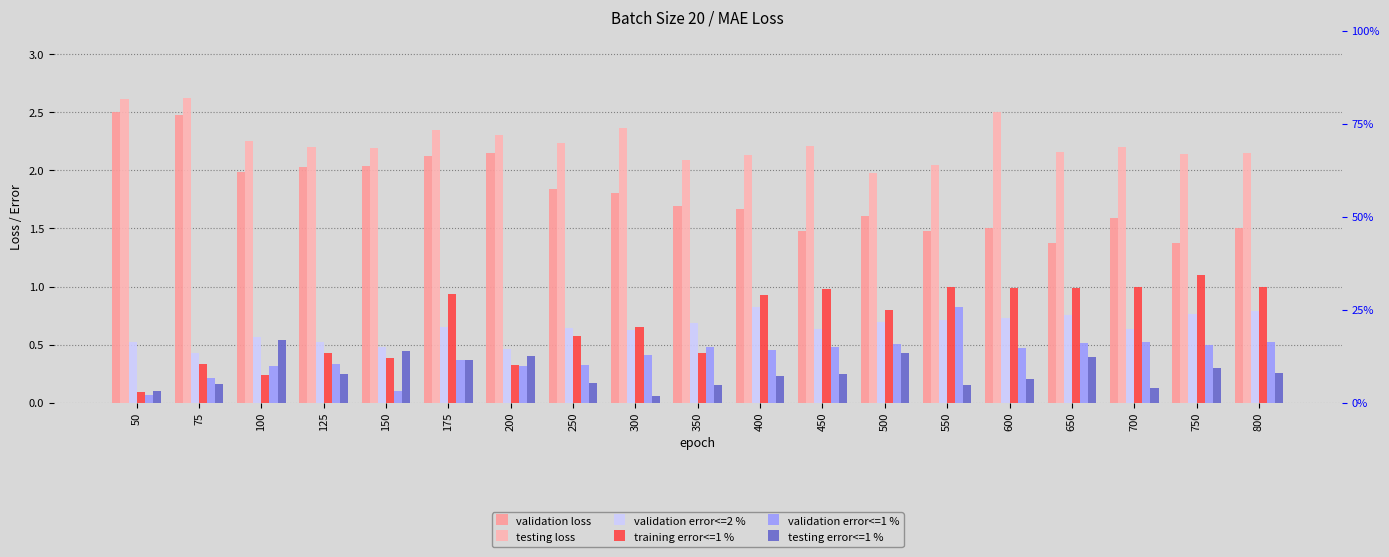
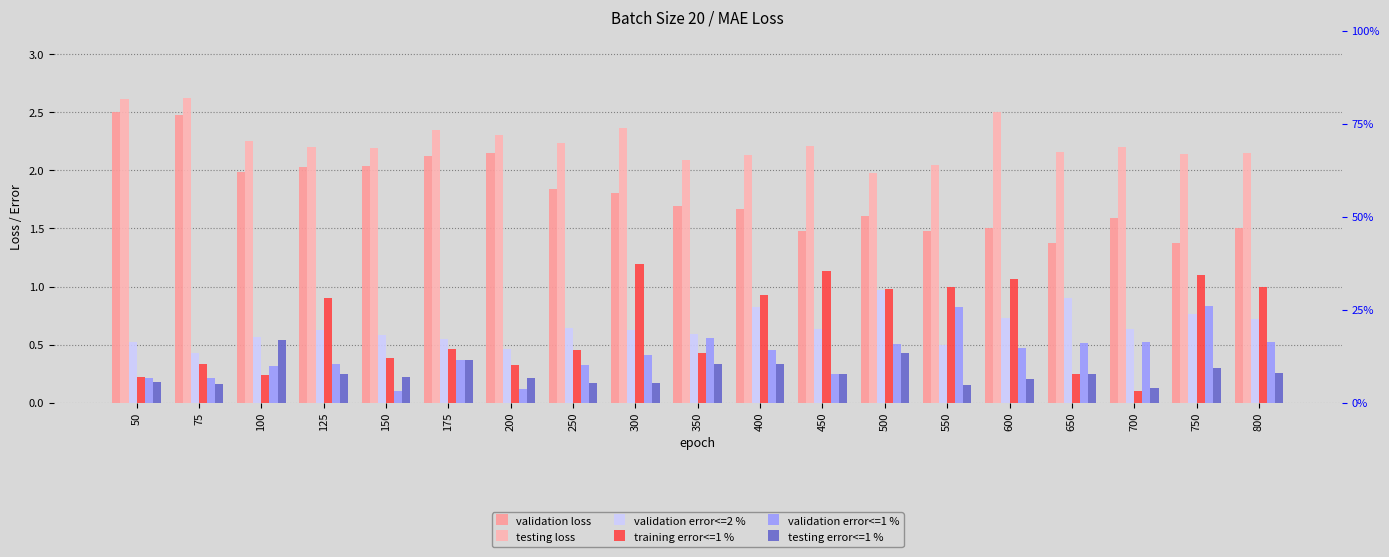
  {
    "validation error<=2 %": {
      "50": 0.53,
      "75": 0.43,
      "100": 0.57,
-     "125": 0.53,
-     "150": 0.48,
-     "175": 0.65,
+     "125": 0.63,
+     "150": 0.58,
+     "175": 0.55,
      "200": 0.46,
      "250": 0.65,
      "300": 0.62,
-     "350": 0.69,
+     "350": 0.59,
      "400": 0.83,
      "450": 0.63,
-     "500": 0.70,
-     "550": 0.71,
+     "500": 0.97,
+     "550": 0.50,
      "600": 0.73,
-     "650": 0.75,
+     "650": 0.90,
      "700": 0.63,
      "750": 0.76,
-     "800": 0.79
+     "800": 0.72
    },
    "training error<=1 %": {
-     "50": 0.09,
+     "50": 0.22,
      "75": 0.34,
      "100": 0.23,
-     "125": 0.43,
+     "125": 0.90,
      "150": 0.38,
-     "175": 0.94,
+     "175": 0.47,
      "200": 0.32,
-     "250": 0.58,
-     "300": 0.65,
+     "250": 0.45,
+     "300": 1.19,
      "350": 0.43,
      "400": 0.93,
-     "450": 0.98,
-     "500": 0.80,
+     "450": 1.13,
+     "500": 0.98,
      "550": 1.00,
-     "600": 0.99,
-     "650": 0.99,
-     "700": 1.0,
+     "600": 1.06,
+     "650": 0.25,
+     "700": 0.1,
      "750": 1.10,
      "800": 1.00
    },
    "validation error<=1 %": {
-     "50": 0.06,
+     "50": 0.22,
      "75": 0.22,
      "100": 0.31,
      "125": 0.33,
      "150": 0.10,
      "175": 0.37,
-     "200": 0.31,
+     "200": 0.12,
      "250": 0.32,
      "300": 0.41,
-     "350": 0.48,
+     "350": 0.56,
      "400": 0.45,
-     "450": 0.48,
+     "450": 0.24,
      "500": 0.51,
      "550": 0.83,
      "600": 0.47,
      "650": 0.52,
      "700": 0.53,
-     "750": 0.49,
+     "750": 0.84,
      "800": 0.53
    },
    "testing error<=1 %": {
-     "50": 0.10,
+     "50": 0.18,
      "75": 0.16,
      "100": 0.54,
      "125": 0.24,
-     "150": 0.45,
+     "150": 0.22,
      "175": 0.37,
-     "200": 0.41,
+     "200": 0.22,
      "250": 0.17,
-     "300": 0.06,
-     "350": 0.15,
-     "400": 0.23,
+     "300": 0.17,
+     "350": 0.33,
+     "400": 0.33,
      "450": 0.24,
      "500": 0.42,
      "550": 0.15,
      "600": 0.21,
-     "650": 0.39,
+     "650": 0.25,
      "700": 0.12,
      "750": 0.30,
      "800": 0.26
    }
  }
